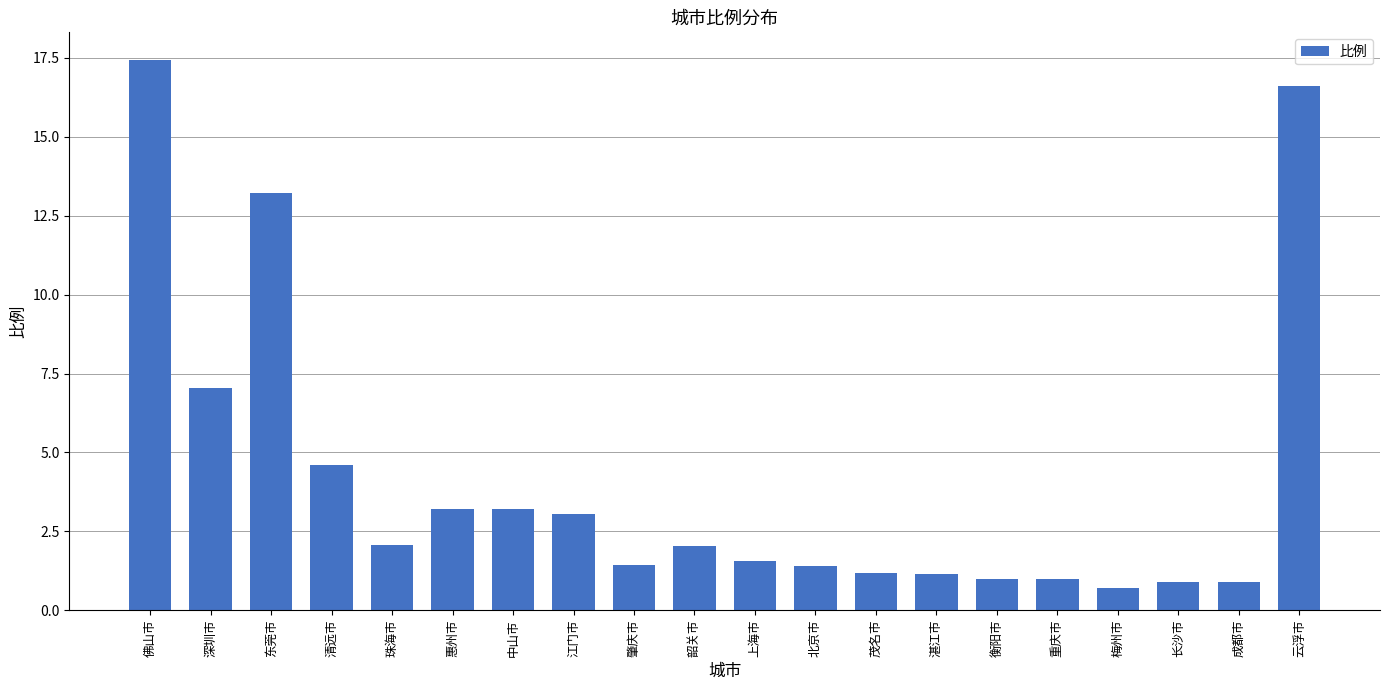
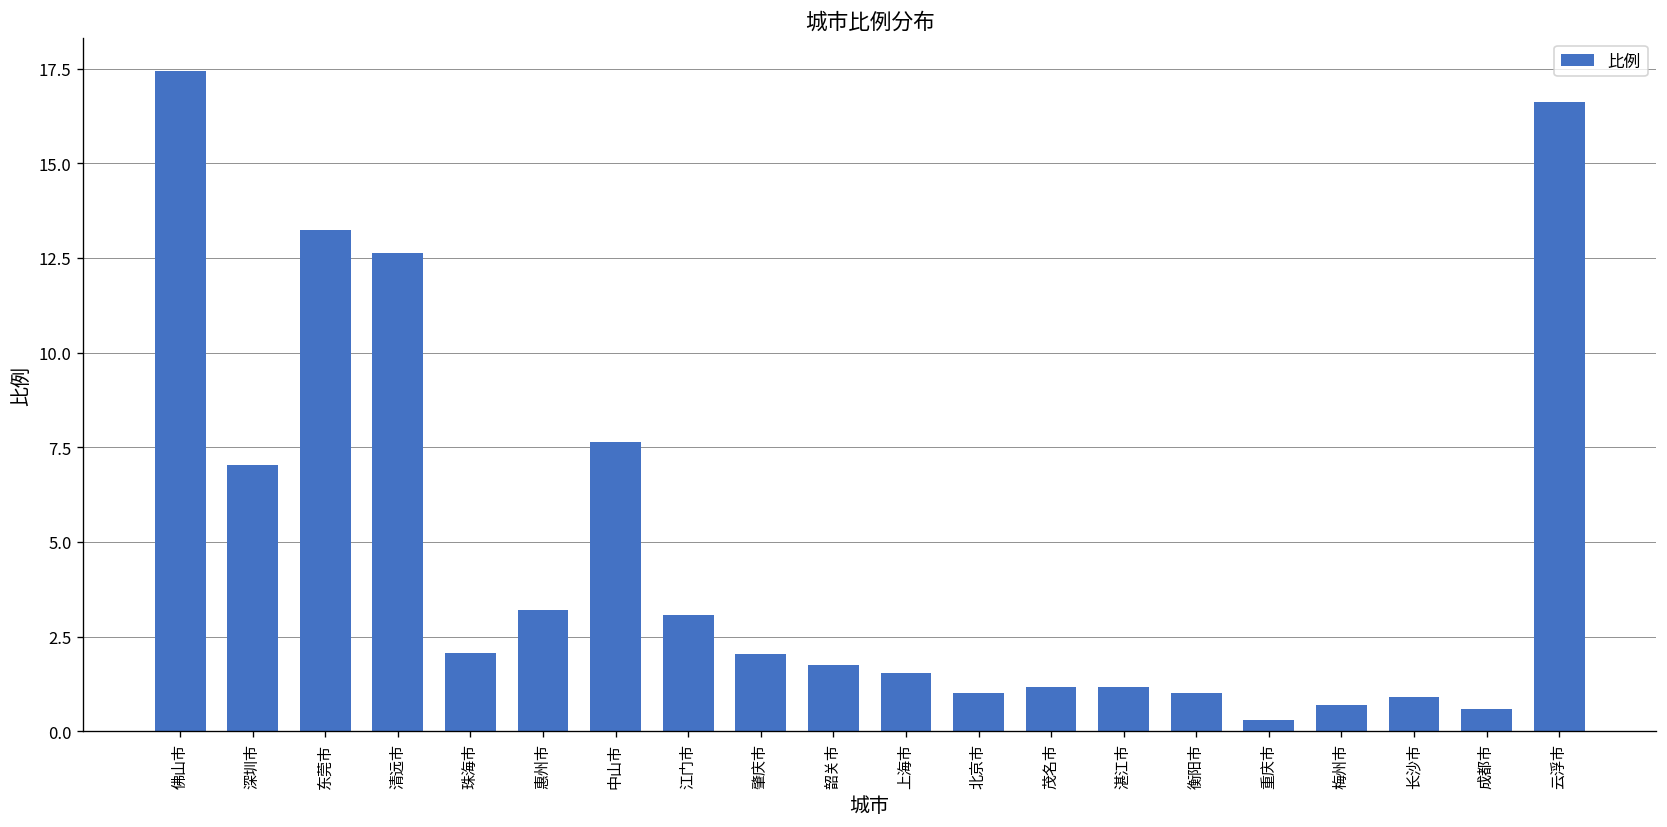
  {
    "佛山市": 17.4,
    "深圳市": 7.0,
    "东莞市": 13.2,
-   "清远市": 4.6,
+   "清远市": 12.6,
    "珠海市": 2.1,
    "惠州市": 3.2,
-   "中山市": 3.2,
+   "中山市": 7.6,
    "江门市": 3.1,
-   "肇庆市": 1.4,
-   "韶关市": 2.0,
+   "肇庆市": 2.1,
+   "韶关市": 1.8,
    "上海市": 1.6,
-   "北京市": 1.4,
+   "北京市": 1.0,
    "茂名市": 1.2,
    "湛江市": 1.2,
    "衡阳市": 1.0,
-   "重庆市": 1.0,
+   "重庆市": 0.3,
    "梅州市": 0.7,
    "长沙市": 0.9,
-   "成都市": 0.9,
+   "成都市": 0.6,
    "云浮市": 16.6
  }
